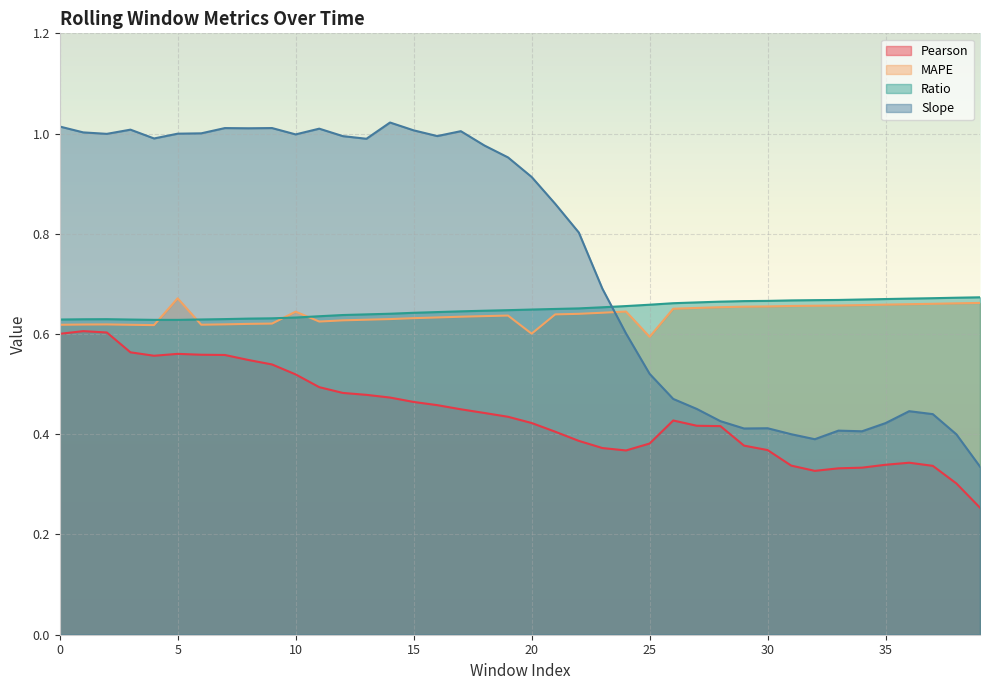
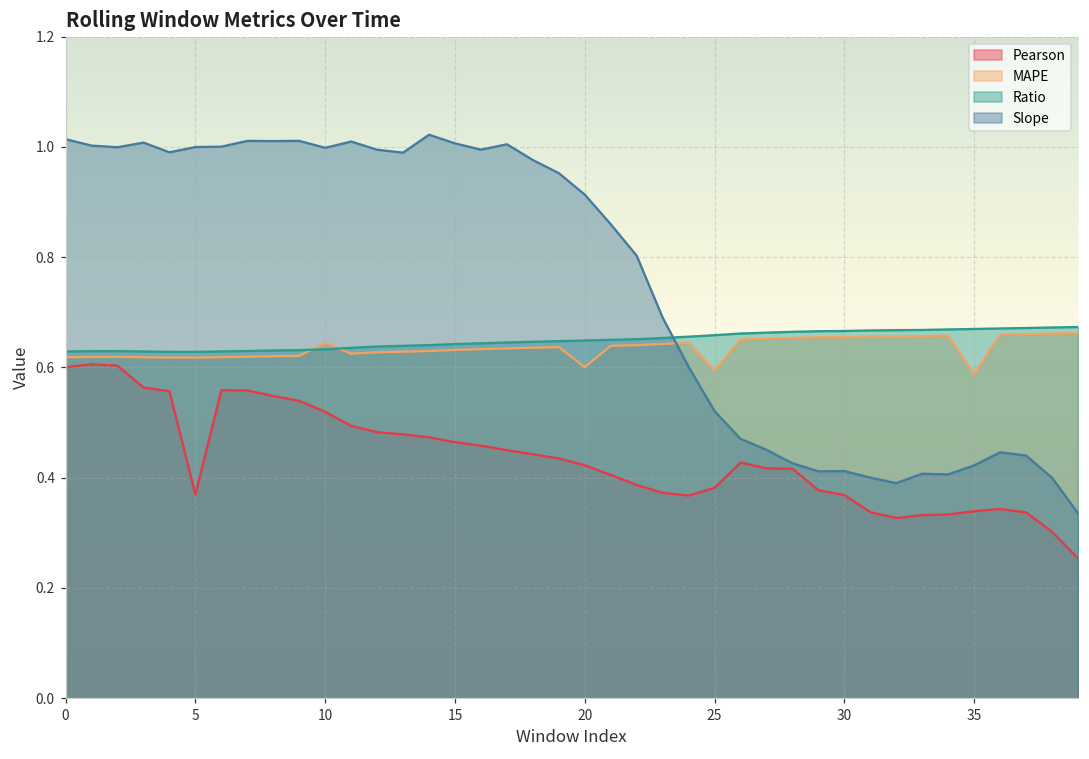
  {
    "Pearson": {
      "0": 0.60,
-     "5": 0.56,
+     "5": 0.37,
      "10": 0.52,
      "15": 0.46,
      "20": 0.42,
      "25": 0.38,
      "30": 0.37,
      "35": 0.34
    },
    "MAPE": {
      "0": 0.62,
-     "5": 0.67,
+     "5": 0.62,
      "10": 0.64,
      "15": 0.63,
      "20": 0.60,
      "25": 0.59,
      "30": 0.66,
-     "35": 0.66
+     "35": 0.59
    }
  }
